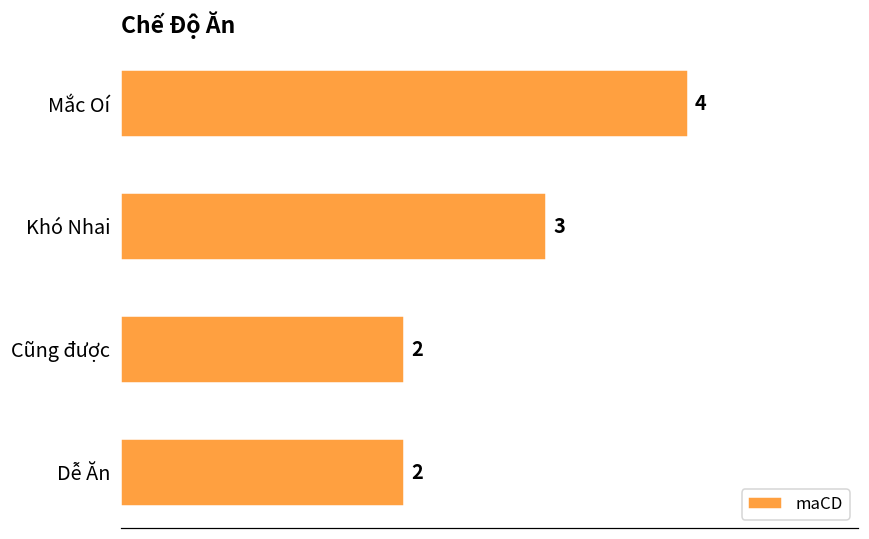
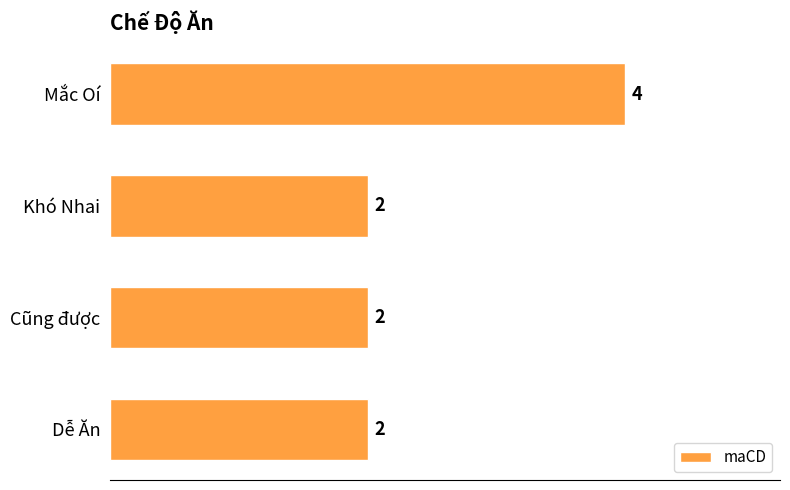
  {
    "Mắc Oí": 4,
-   "Khó Nhai": 3,
+   "Khó Nhai": 2,
    "Cũng được": 2,
    "Dễ Ăn": 2
  }
